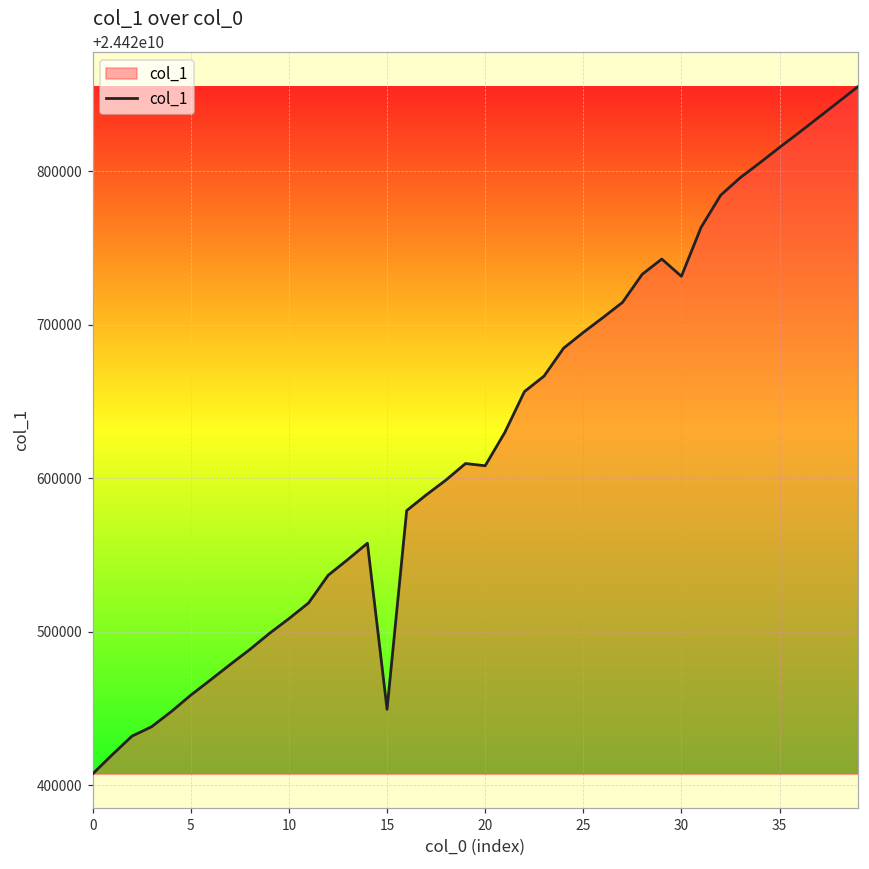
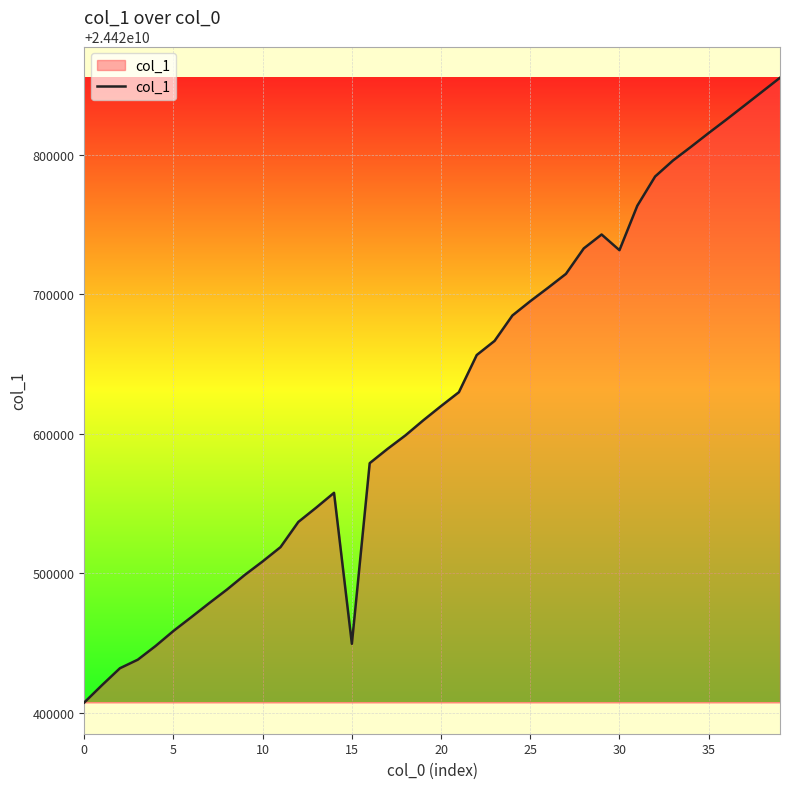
  {
    "0": 24420407000,
    "5": 24420459000,
    "10": 24420508000,
    "15": 24420449000,
-   "20": 24420608000,
+   "20": 24420620000,
    "25": 24420695000,
    "30": 24420731000,
    "35": 24420815000
  }
